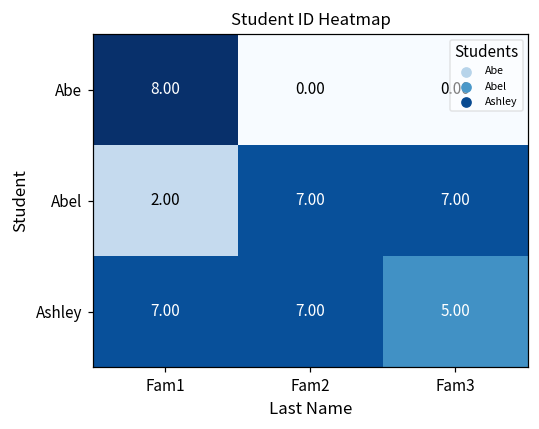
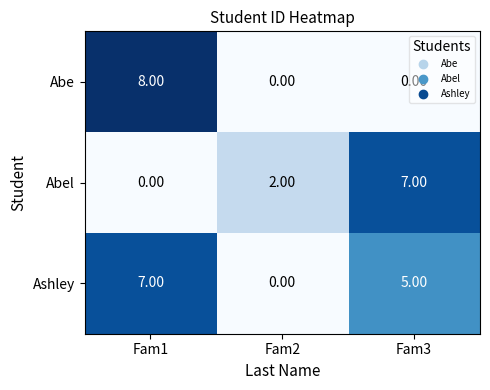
  {
    "Abe": {
      "Fam1": 8.00,
      "Fam2": 0.00
    },
    "Abel": {
-     "Fam1": 2.00,
-     "Fam2": 7.00,
+     "Fam1": 0.00,
+     "Fam2": 2.00,
      "Fam3": 7.00
    },
    "Ashley": {
      "Fam1": 7.00,
-     "Fam2": 7.00,
+     "Fam2": 0.00,
      "Fam3": 5.00
    }
  }
